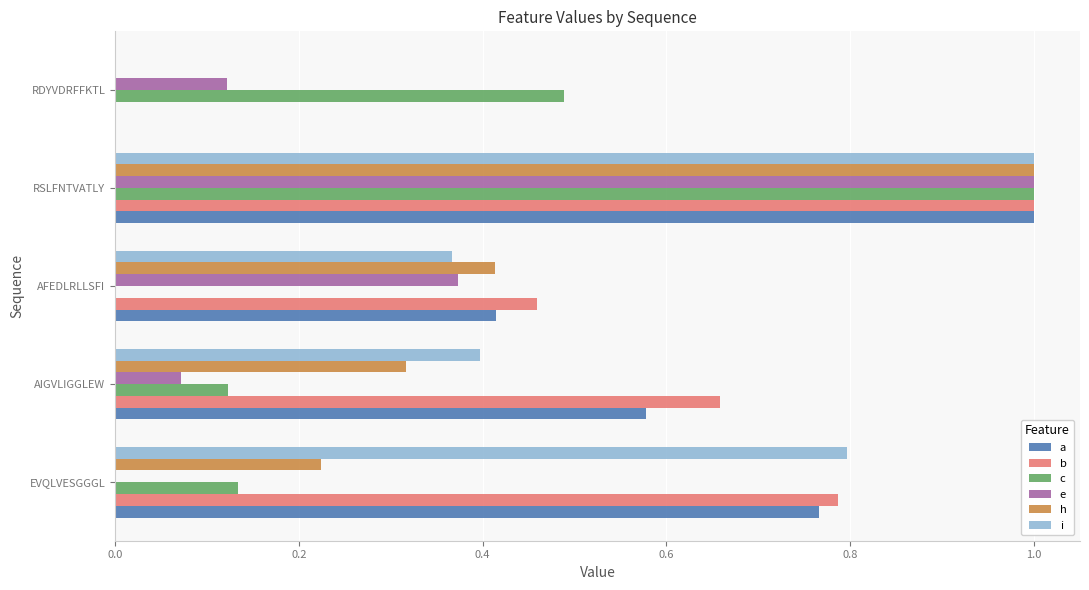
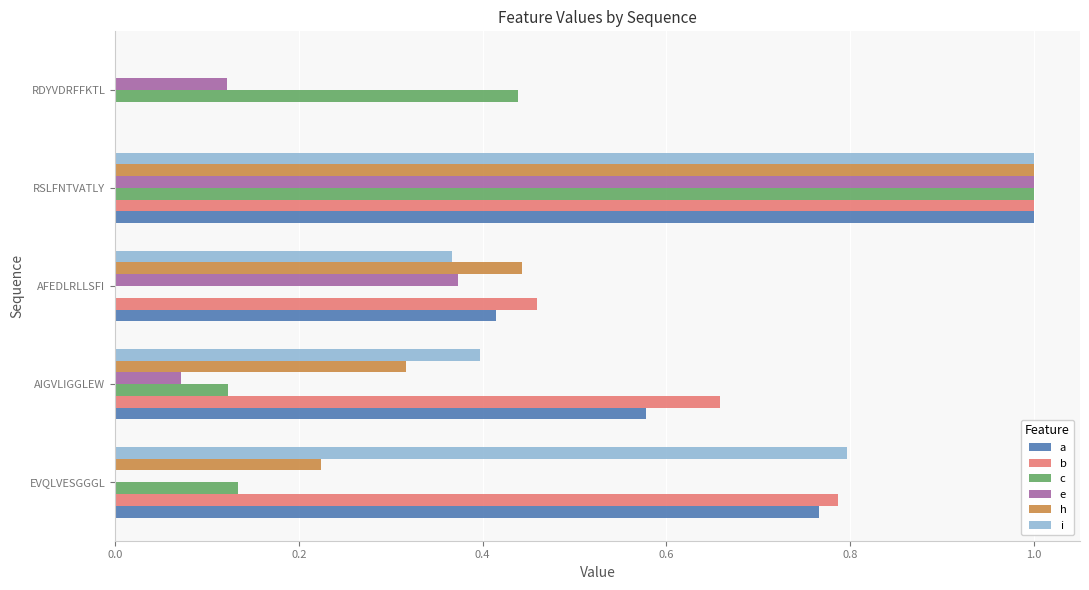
  {
    "a": {
      "RDYVDRFFKTL": 0.00,
      "RSLFNTVATLY": 1.00,
      "AFEDLRLLSFI": 0.41,
      "AIGVLIGGLEW": 0.58,
      "EVQLVESGGGL": 0.77
    },
    "b": {
      "RDYVDRFFKTL": 0.00,
      "RSLFNTVATLY": 1.00,
      "AFEDLRLLSFI": 0.46,
      "AIGVLIGGLEW": 0.66,
      "EVQLVESGGGL": 0.79
    },
    "c": {
-     "RDYVDRFFKTL": 0.49,
+     "RDYVDRFFKTL": 0.44,
      "RSLFNTVATLY": 1.00,
      "AFEDLRLLSFI": 0.00,
      "AIGVLIGGLEW": 0.12,
      "EVQLVESGGGL": 0.13
    },
    "e": {
      "RDYVDRFFKTL": 0.12,
      "RSLFNTVATLY": 1.00,
      "AFEDLRLLSFI": 0.37,
      "AIGVLIGGLEW": 0.07,
      "EVQLVESGGGL": 0.00
    },
    "h": {
      "RDYVDRFFKTL": 0.00,
      "RSLFNTVATLY": 1.00,
-     "AFEDLRLLSFI": 0.41,
+     "AFEDLRLLSFI": 0.44,
      "AIGVLIGGLEW": 0.32,
      "EVQLVESGGGL": 0.22
    },
    "i": {
      "RDYVDRFFKTL": 0.00,
      "RSLFNTVATLY": 1.00,
      "AFEDLRLLSFI": 0.37,
      "AIGVLIGGLEW": 0.40,
      "EVQLVESGGGL": 0.80
    }
  }
